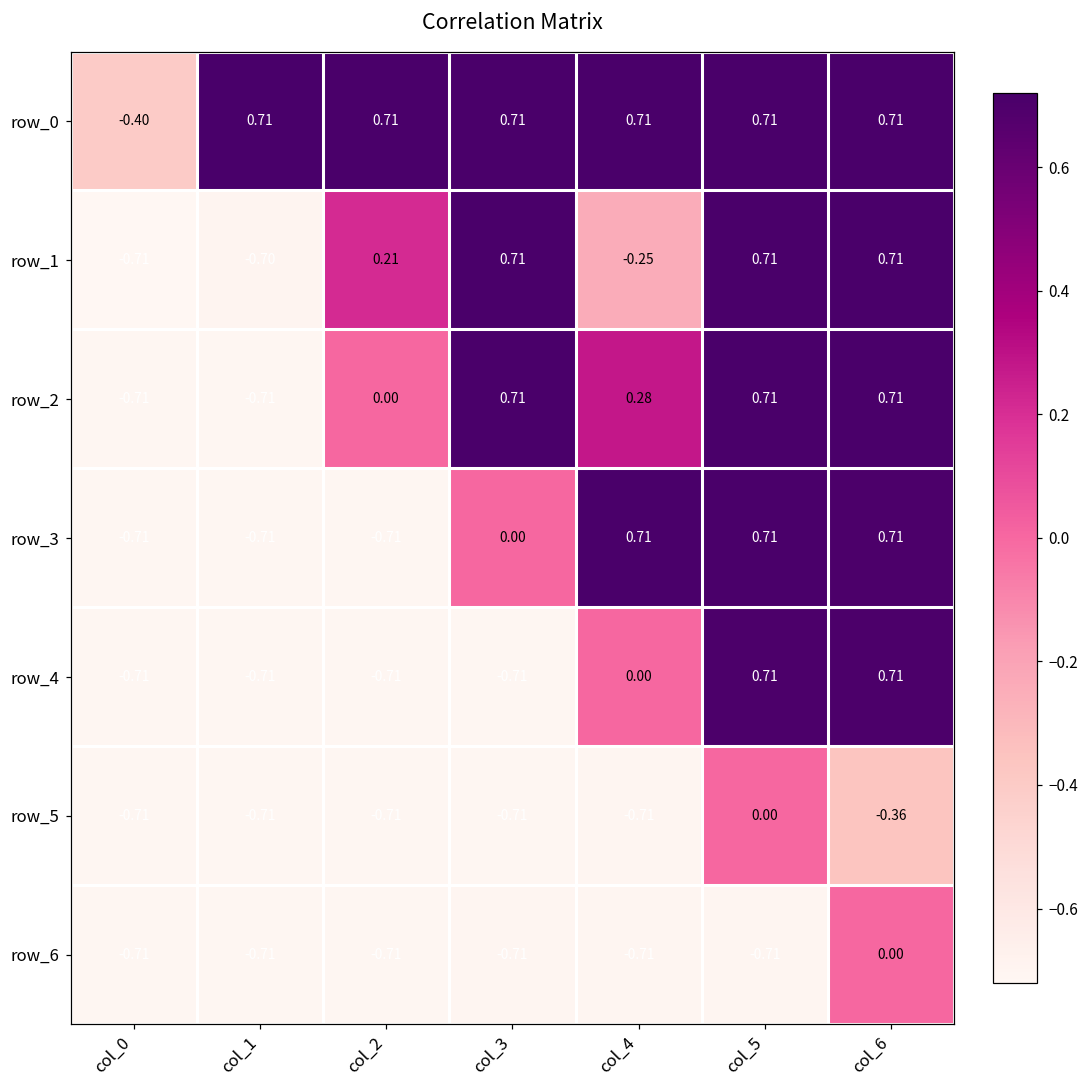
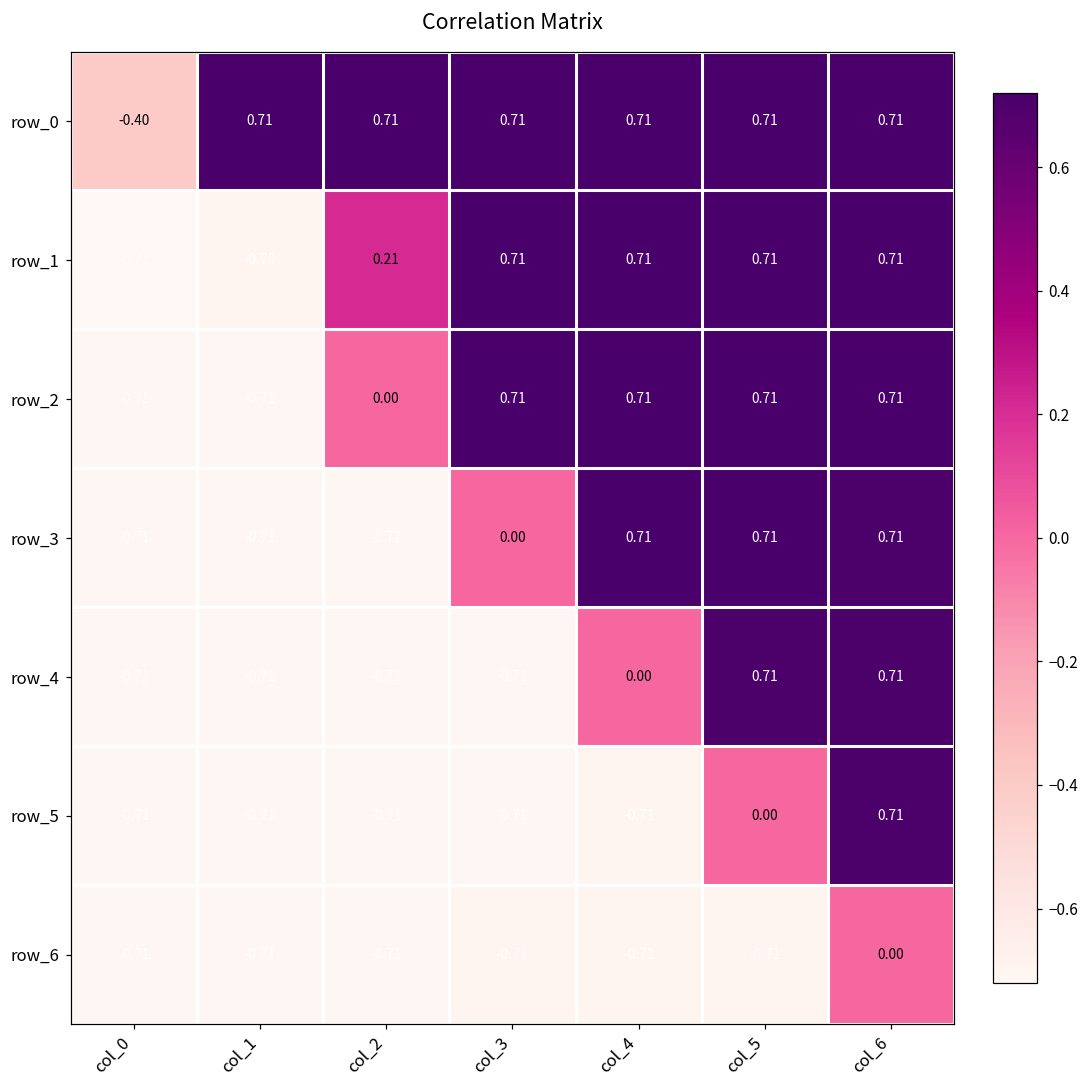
  {
    "row_0": {
      "col_0": -0.40,
      "col_1": 0.71,
      "col_2": 0.71,
      "col_3": 0.71,
      "col_4": 0.71,
      "col_5": 0.71,
      "col_6": 0.71
    },
    "row_1": {
      "col_2": 0.21,
      "col_3": 0.71,
-     "col_4": -0.25,
+     "col_4": 0.71,
      "col_5": 0.71,
      "col_6": 0.71
    },
    "row_2": {
      "col_2": 0.00,
      "col_3": 0.71,
-     "col_4": 0.28,
+     "col_4": 0.71,
      "col_5": 0.71,
      "col_6": 0.71
    },
    "row_3": {
      "col_3": 0.00,
      "col_4": 0.71,
      "col_5": 0.71,
      "col_6": 0.71
    },
    "row_4": {
      "col_4": 0.00,
      "col_5": 0.71,
      "col_6": 0.71
    },
    "row_5": {
      "col_5": 0.00,
-     "col_6": -0.36
+     "col_6": 0.71
    },
    "row_6": {
      "col_6": 0.00
    }
  }
